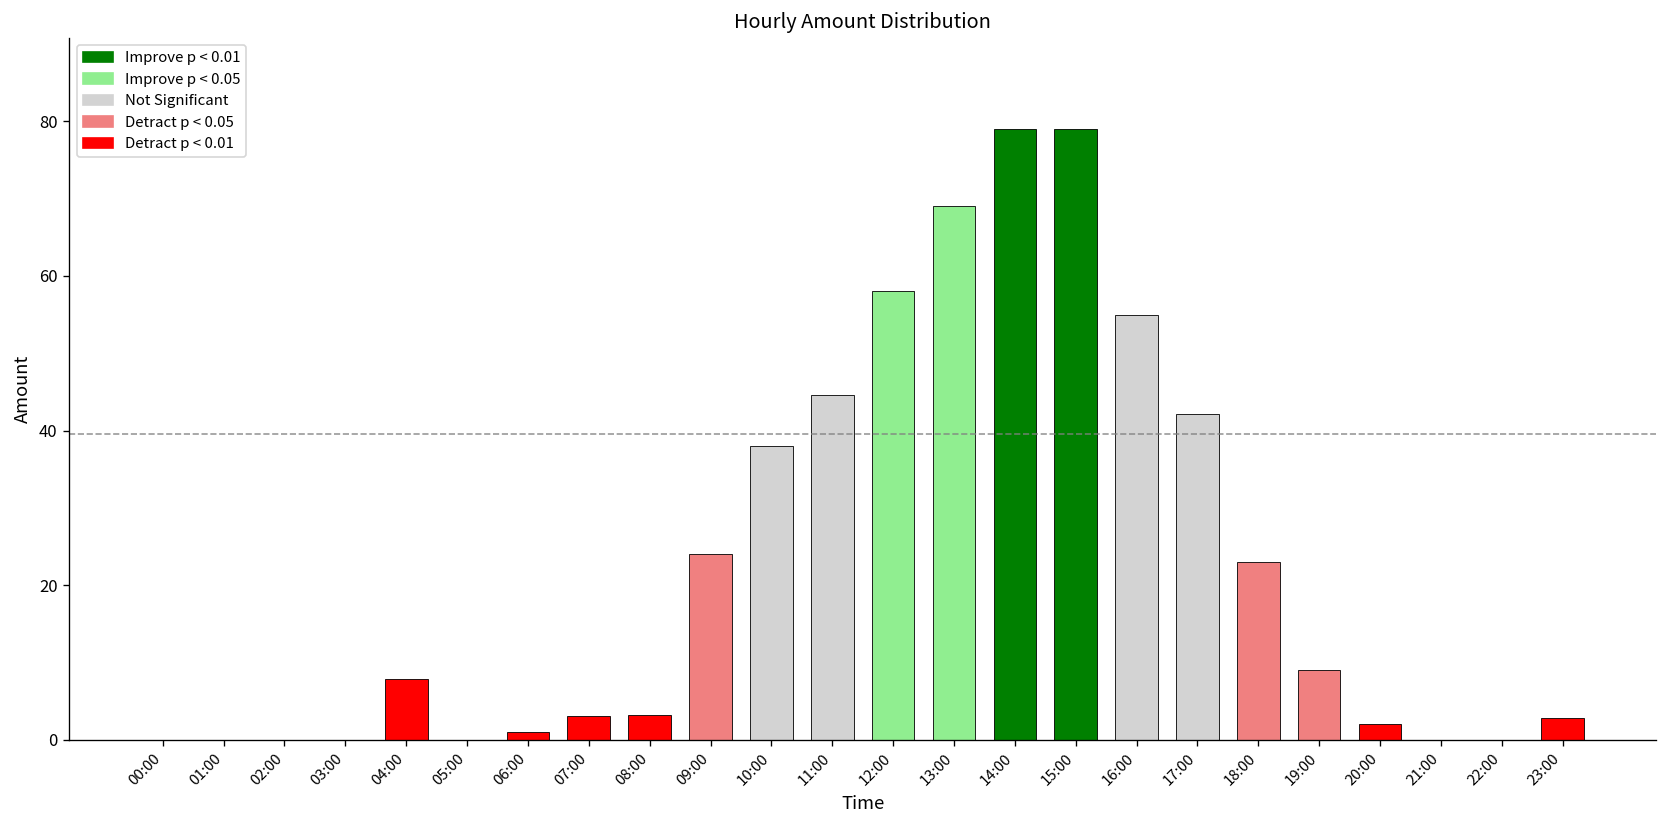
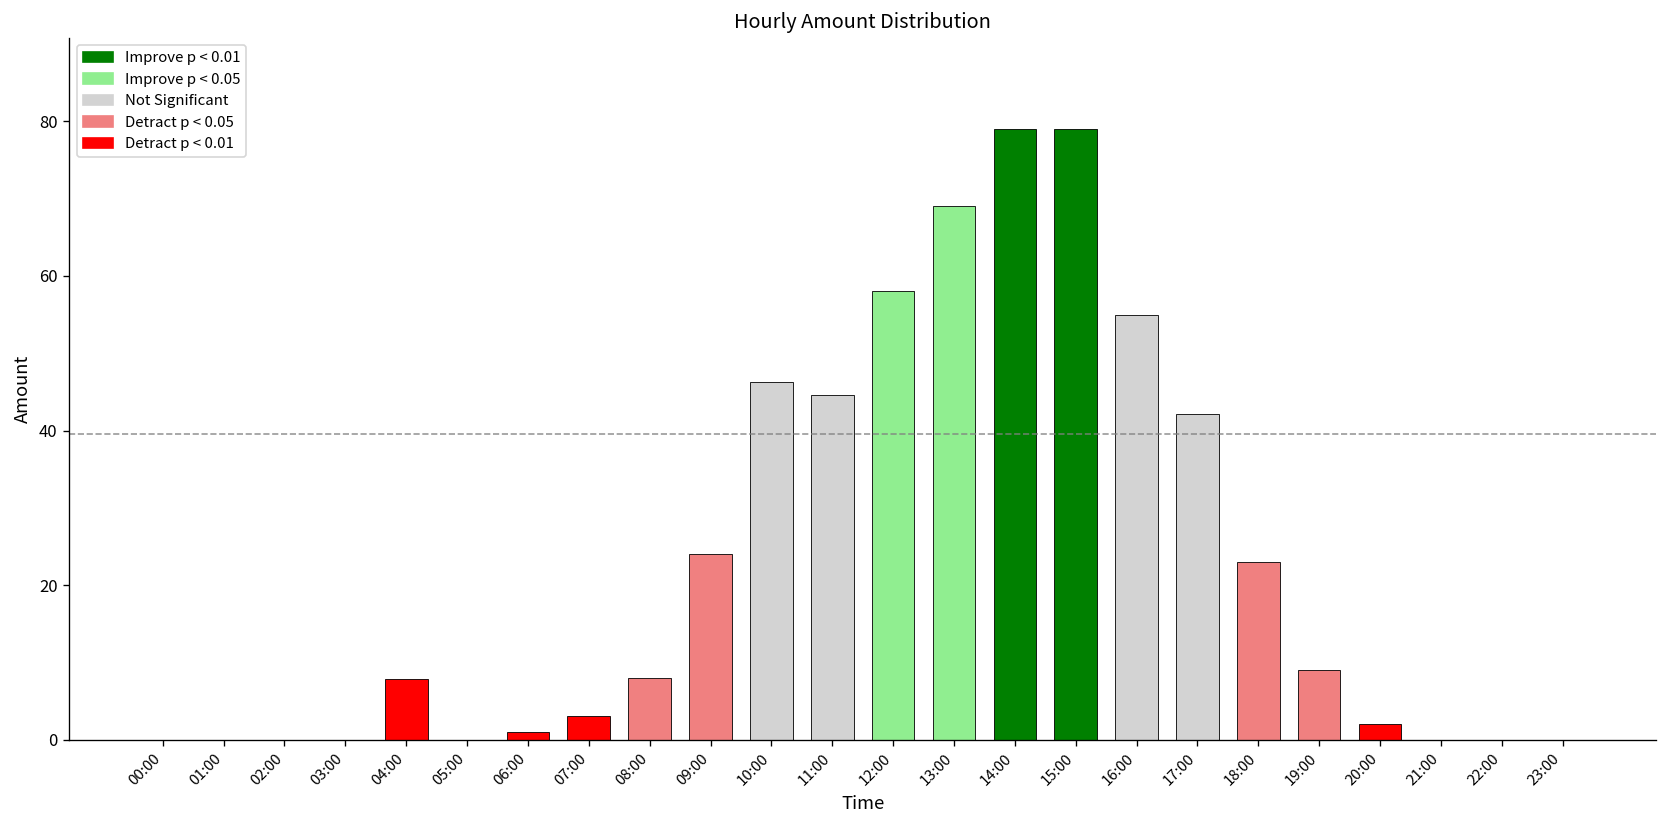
  {
    "00:00": 0,
    "01:00": 0,
    "02:00": 0,
    "03:00": 0,
    "04:00": 8,
    "05:00": 0,
    "06:00": 1,
    "07:00": 3,
-   "08:00": 3,
+   "08:00": 8,
    "09:00": 24,
-   "10:00": 38,
+   "10:00": 46,
    "11:00": 45,
    "12:00": 58,
    "13:00": 69,
    "14:00": 79,
    "15:00": 79,
    "16:00": 55,
    "17:00": 42,
    "18:00": 23,
    "19:00": 9,
    "20:00": 2,
    "21:00": 0,
    "22:00": 0,
-   "23:00": 3
+   "23:00": 0
  }
